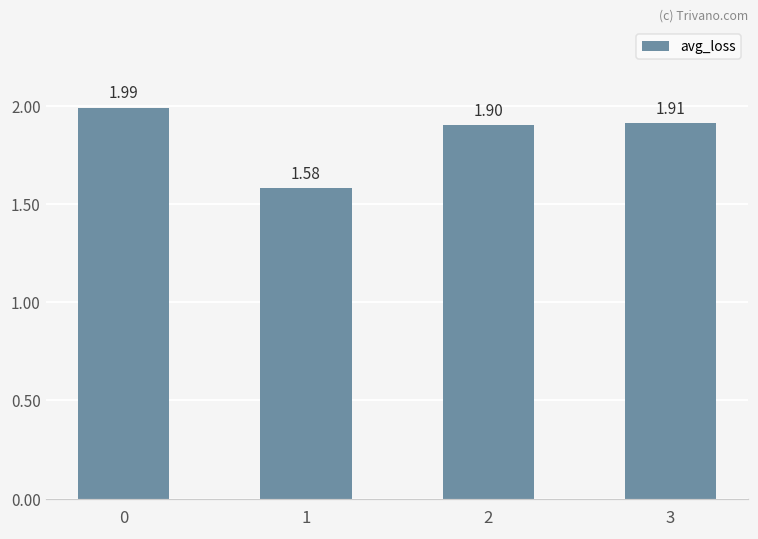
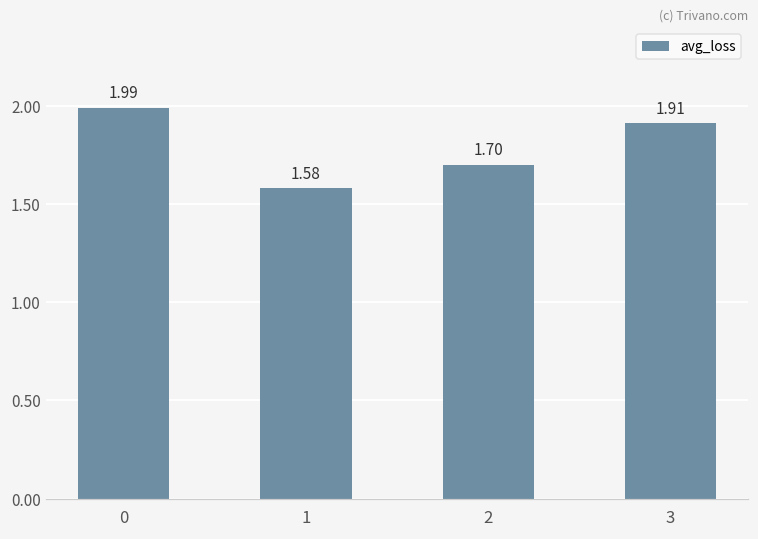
  {
    "0": 1.99,
    "1": 1.58,
-   "2": 1.90,
+   "2": 1.70,
    "3": 1.91
  }
